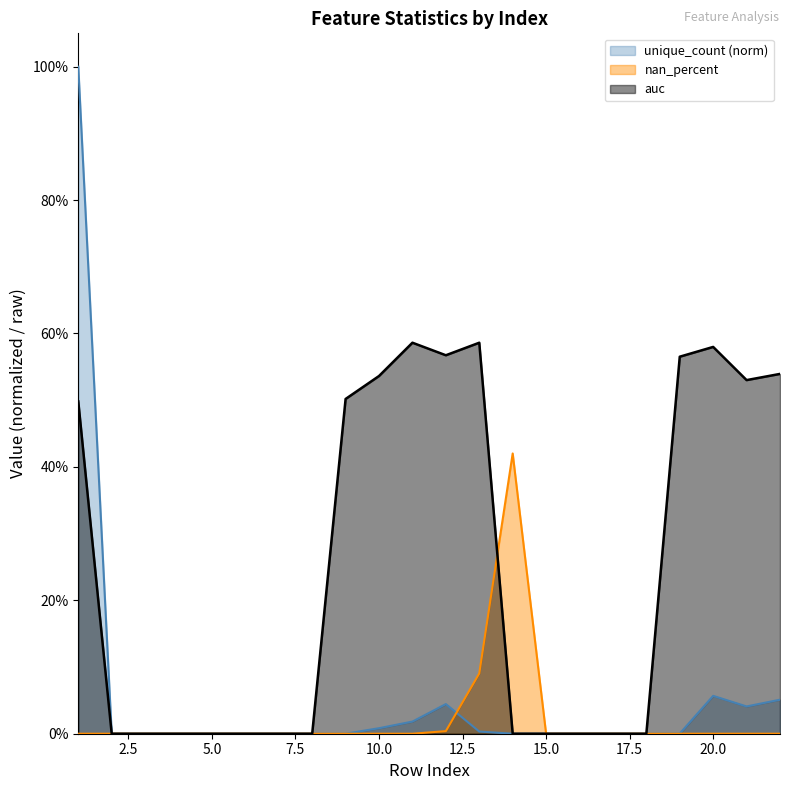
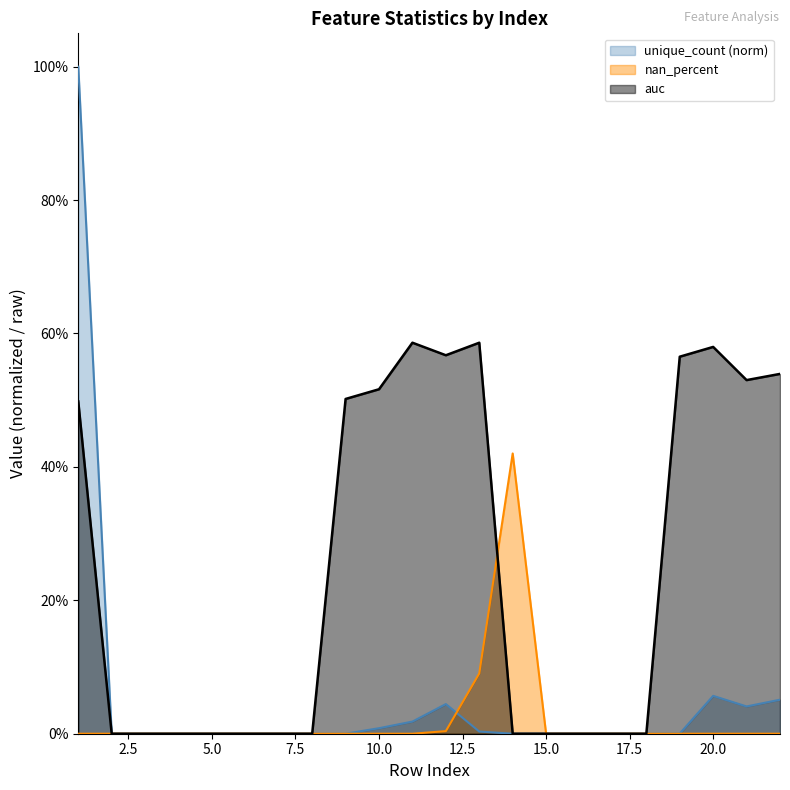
  {
    "unique_count (norm)": {
      "10.0": "1%",
      "20.0": "6%"
    },
    "nan_percent": {
      "10.0": "0%",
      "20.0": "0%"
    },
    "auc": {
-     "10.0": "54%",
+     "10.0": "52%",
      "20.0": "58%"
    }
  }
